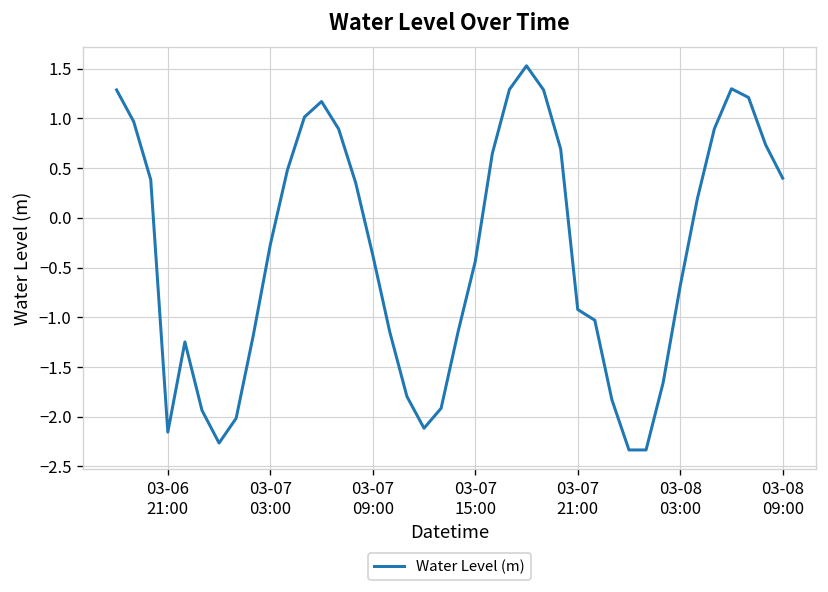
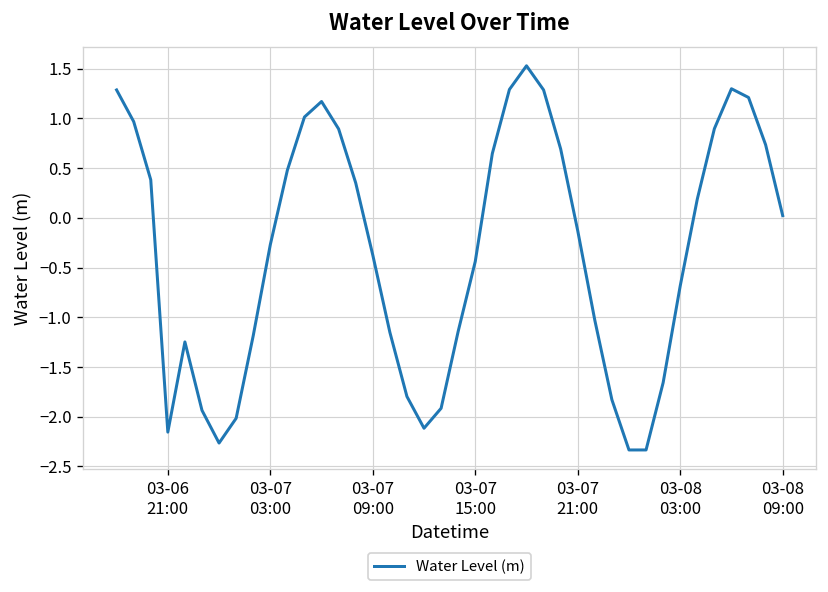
  {
    "03-06 21:00": -2.2,
    "03-07 03:00": -0.3,
    "03-07 09:00": -0.4,
    "03-07 15:00": -0.4,
-   "03-07 21:00": -0.9,
+   "03-07 21:00": -0.1,
    "03-08 03:00": -0.7,
-   "03-08 09:00": 0.4
+   "03-08 09:00": 0.0
  }
